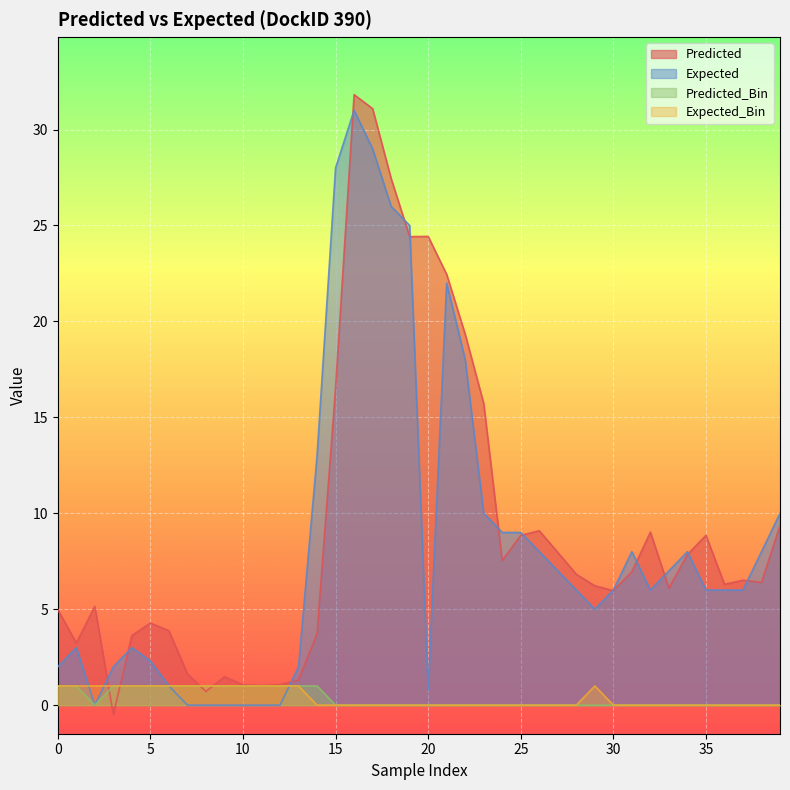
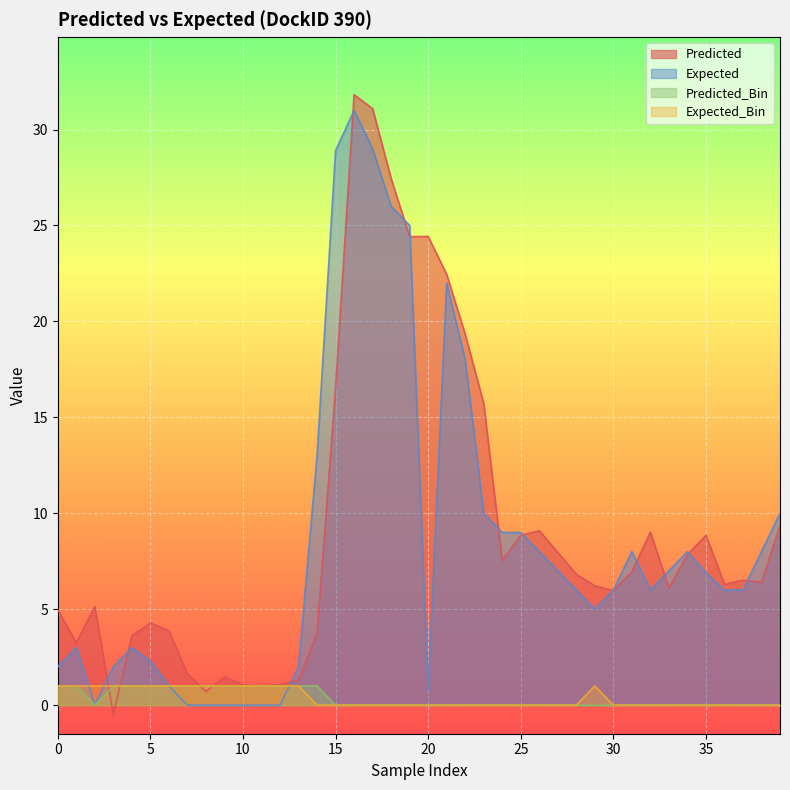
  {
    "Expected": {
      "0": 2.0,
      "5": 2.3,
      "10": 0.0,
-     "15": 28.0,
+     "15": 28.9,
      "20": 0.8,
      "25": 9.0,
-     "35": 6.0
+     "35": 6.9
    }
  }
